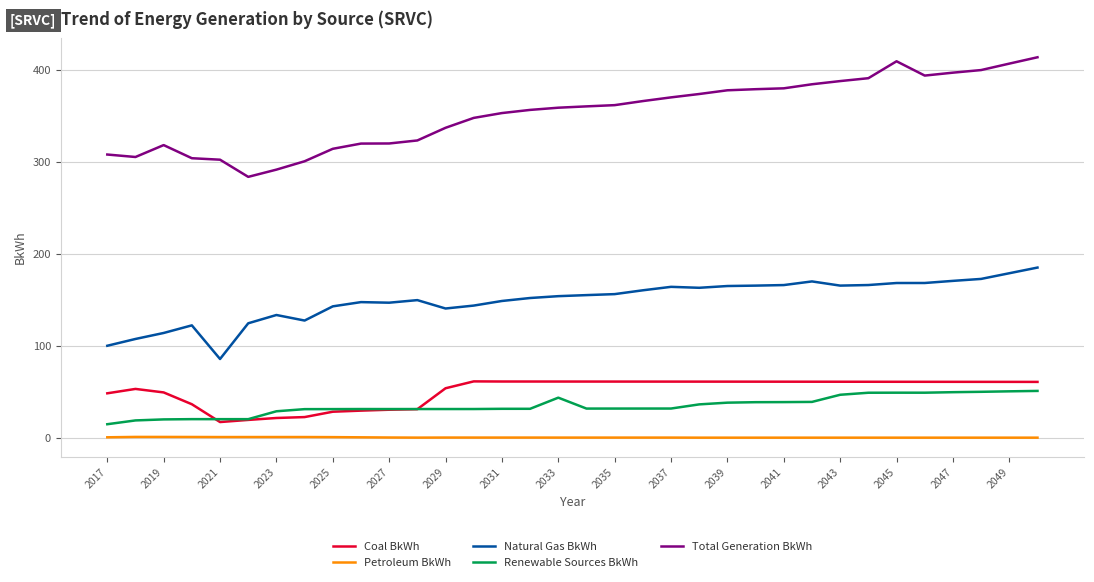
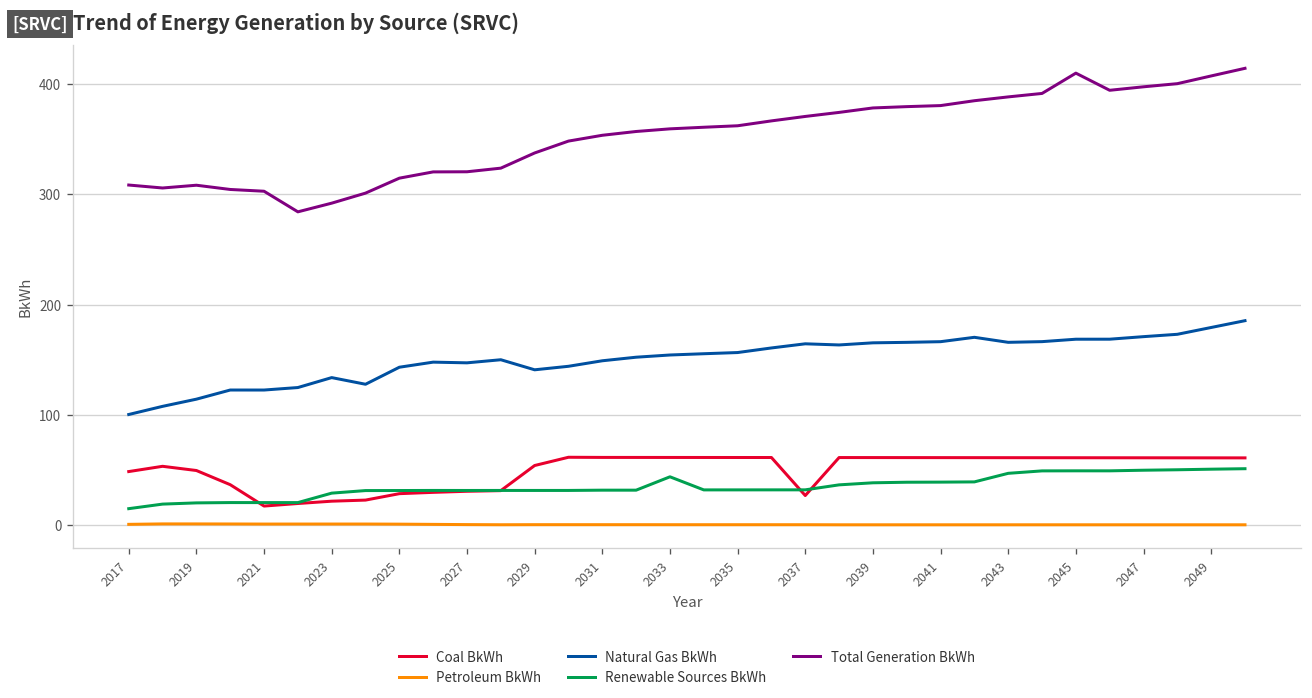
  {
    "Coal BkWh": {
      "2017": 50,
      "2019": 50,
      "2021": 20,
      "2023": 20,
      "2025": 30,
      "2029": 50,
      "2031": 60,
      "2033": 60,
      "2035": 60,
-     "2037": 60,
+     "2037": 30,
      "2039": 60,
      "2041": 60,
      "2043": 60,
      "2045": 60,
      "2047": 60,
      "2049": 60
    },
    "Petroleum BkWh": {
      "2017": 0,
      "2019": 0,
      "2021": 0,
      "2023": 0,
      "2025": 0,
      "2027": 0,
      "2029": 0,
      "2031": 0,
      "2033": 0,
      "2035": 0,
      "2037": 0,
      "2039": 0,
      "2041": 0,
      "2043": 0,
      "2045": 0,
      "2047": 0,
      "2049": 0
    },
    "Natural Gas BkWh": {
      "2017": 100,
      "2019": 110,
-     "2021": 90,
+     "2021": 120,
      "2023": 130,
      "2025": 140,
      "2027": 150,
      "2029": 140,
      "2031": 150,
      "2033": 150,
      "2035": 160,
      "2037": 160,
      "2039": 170,
      "2041": 170,
      "2043": 170,
      "2045": 170,
      "2047": 170,
      "2049": 180
    },
    "Renewable Sources BkWh": {
      "2017": 10,
      "2019": 20,
      "2021": 20,
      "2023": 30,
      "2025": 30,
      "2029": 30,
      "2031": 30,
      "2033": 40,
      "2035": 30,
      "2037": 30,
      "2039": 40,
      "2041": 40,
      "2043": 50,
      "2045": 50,
      "2047": 50,
      "2049": 50
    },
    "Total Generation BkWh": {
      "2017": 310,
-     "2019": 320,
+     "2019": 310,
      "2021": 300,
      "2023": 290,
      "2025": 310,
      "2027": 320,
      "2029": 340,
      "2031": 350,
      "2033": 360,
      "2035": 360,
      "2037": 370,
      "2039": 380,
      "2041": 380,
      "2043": 390,
      "2045": 410,
      "2047": 400,
      "2049": 410
    }
  }
